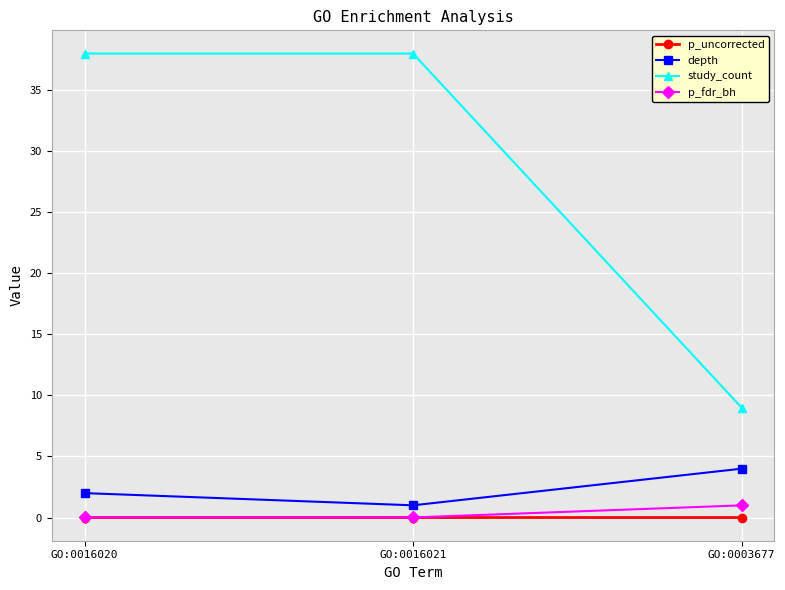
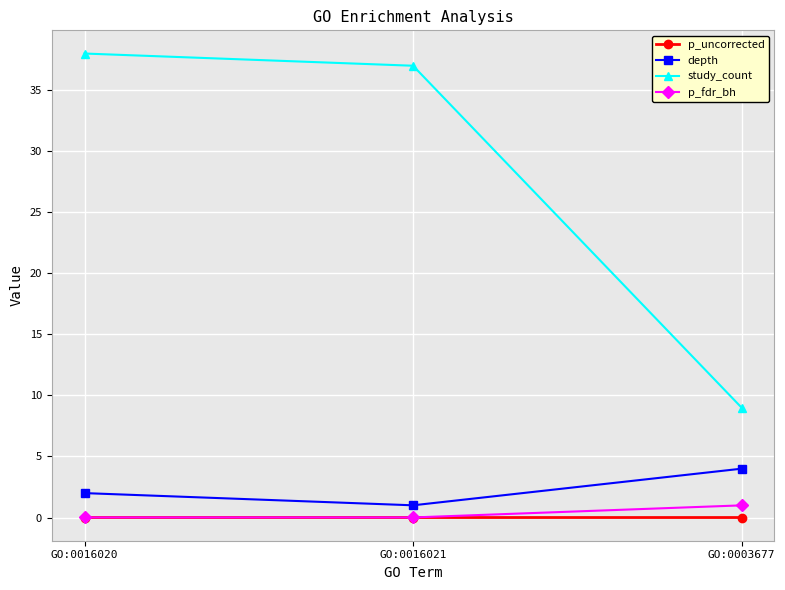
  {
    "p_uncorrected": {
      "GO:0003677": 0
    },
    "depth": {
      "GO:0016020": 2,
      "GO:0016021": 1,
      "GO:0003677": 4
    },
    "study_count": {
      "GO:0016020": 38,
-     "GO:0016021": 38,
+     "GO:0016021": 37,
      "GO:0003677": 9
    },
    "p_fdr_bh": {
      "GO:0003677": 1
    }
  }
